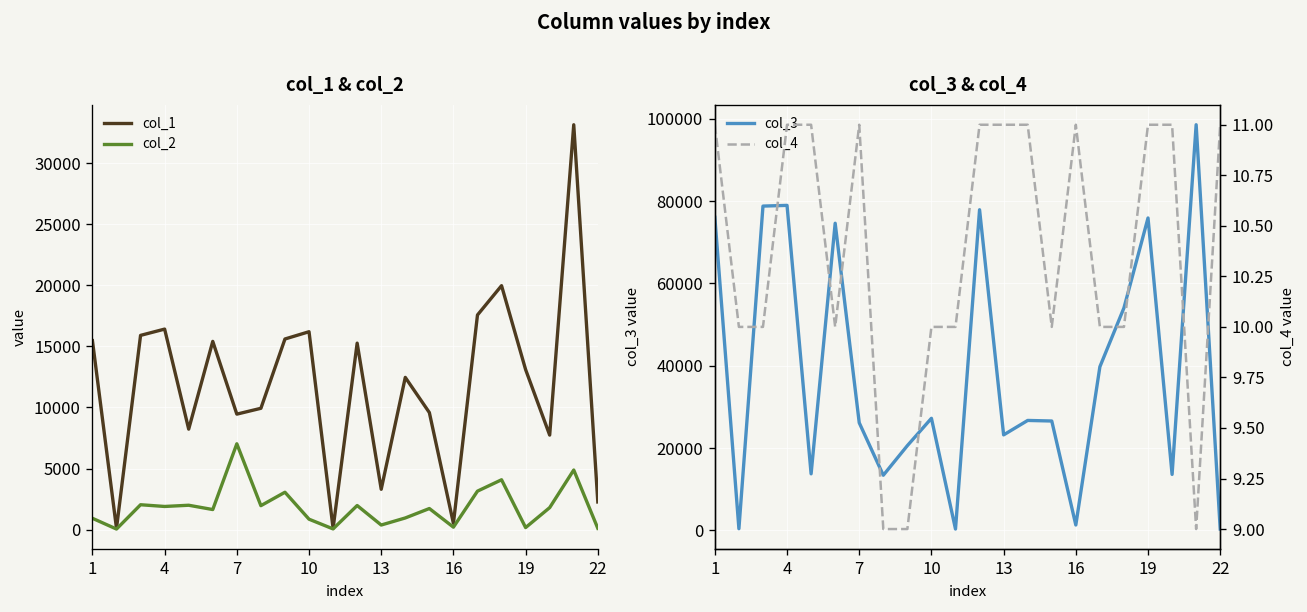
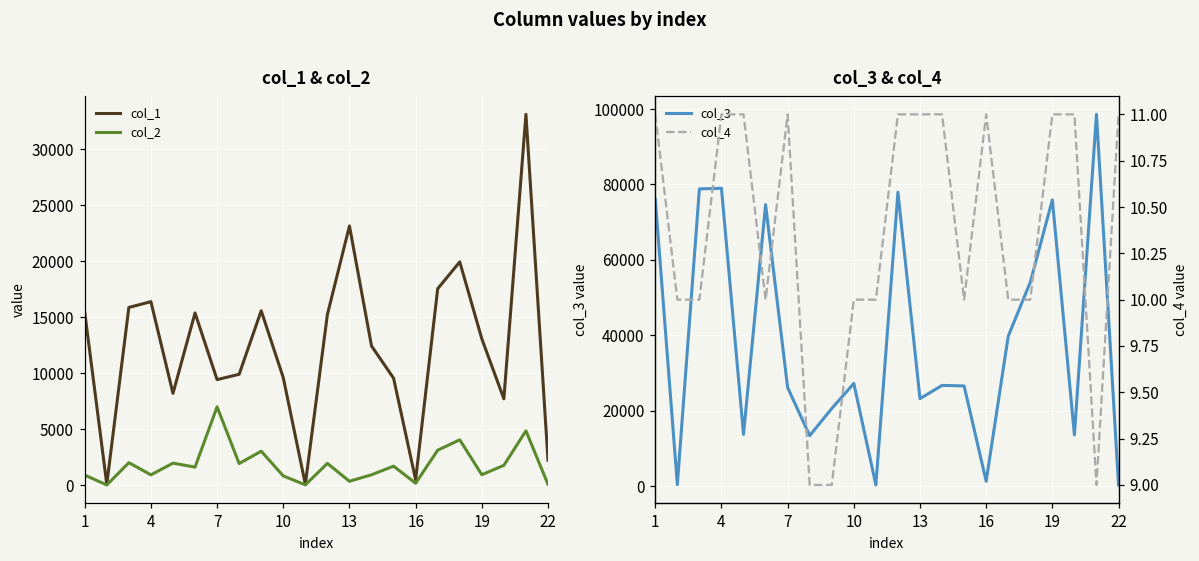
  {
    "col_1 & col_2": {
      "col_1": {
        "1": 15500,
        "4": 16400,
        "7": 9500,
-       "10": 16200,
-       "13": 3300,
+       "10": 9600,
+       "13": 23200,
        "16": 500,
        "19": 13100,
        "22": 2300
      },
      "col_2": {
        "1": 900,
-       "4": 1900,
+       "4": 1000,
        "7": 7000,
        "10": 900,
        "13": 400,
        "16": 200,
-       "19": 200,
+       "19": 1000,
        "22": 100
      }
    }
  }
